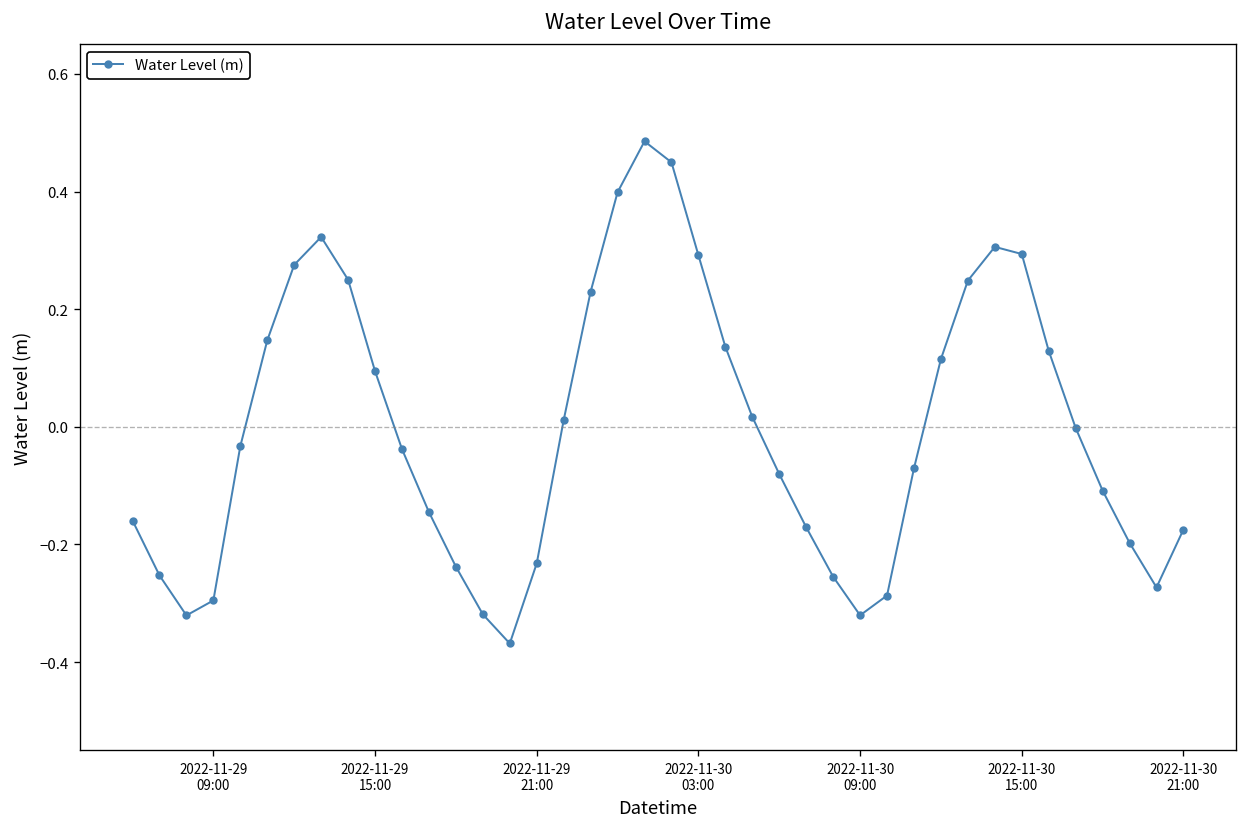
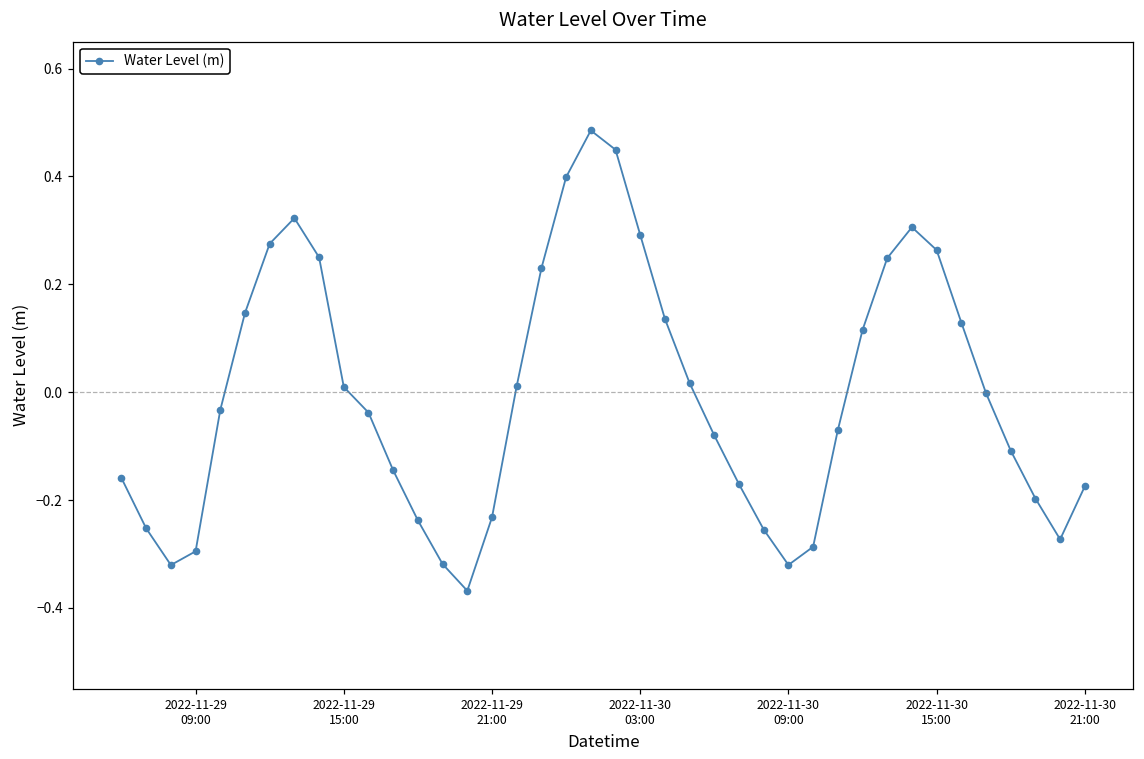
  {
    "2022-11-29 09:00": -0.30,
-   "2022-11-29 15:00": 0.09,
+   "2022-11-29 15:00": 0.01,
    "2022-11-29 21:00": -0.23,
    "2022-11-30 03:00": 0.29,
    "2022-11-30 09:00": -0.32,
-   "2022-11-30 15:00": 0.29,
+   "2022-11-30 15:00": 0.26,
    "2022-11-30 21:00": -0.17
  }
